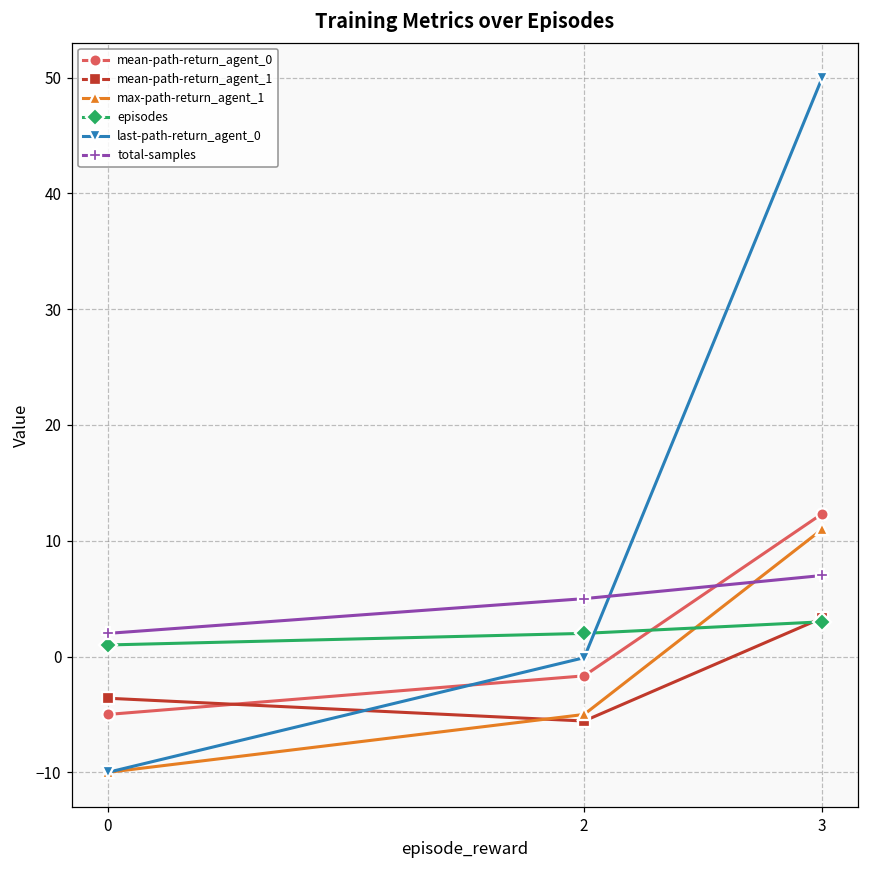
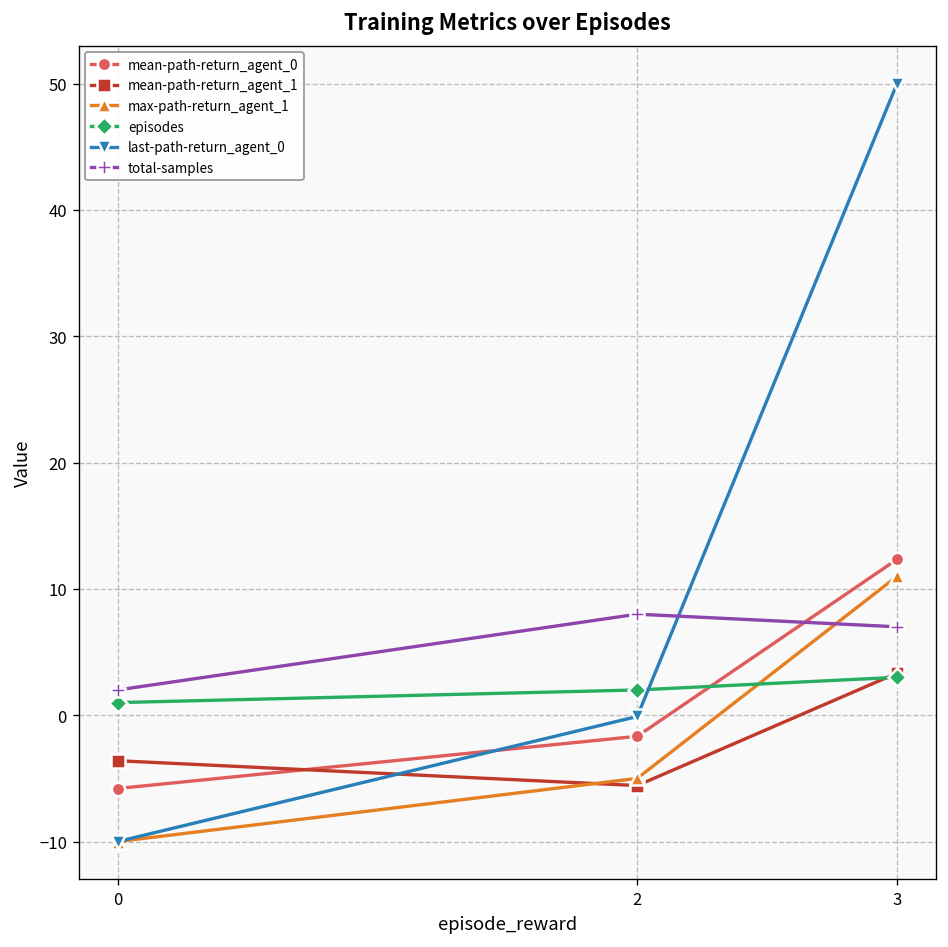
  {
    "mean-path-return_agent_0": {
-     "0": -5.0,
+     "0": -5.8,
      "2": -1.7,
      "3": 12.3
    },
    "mean-path-return_agent_1": {
      "0": -3.6,
      "2": -5.6,
      "3": 3.3
    },
    "max-path-return_agent_1": {
      "2": -5.0,
      "3": 11.0
    },
    "episodes": {
      "0": 1.0,
      "2": 2.0,
      "3": 3.0
    },
    "last-path-return_agent_0": {
      "2": -0.1,
      "3": 50.0
    },
    "total-samples": {
      "0": 2,
-     "2": 5,
+     "2": 8,
      "3": 7
    }
  }
